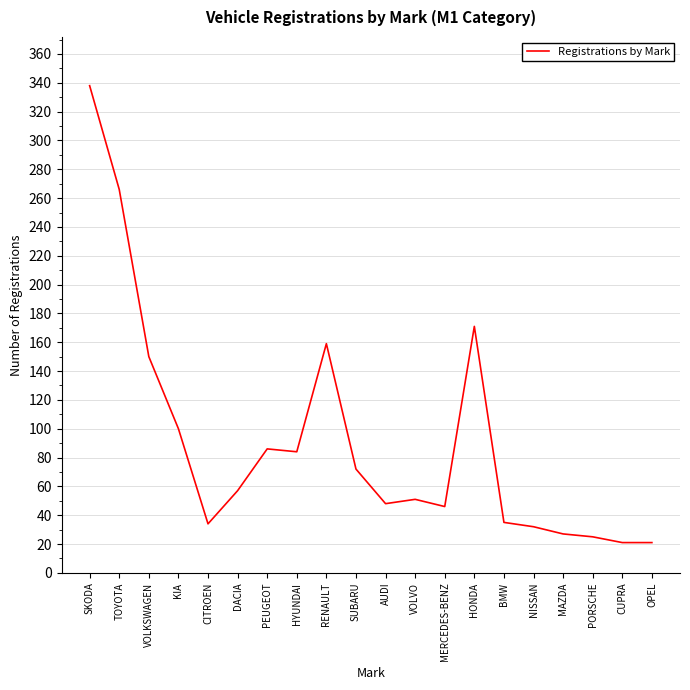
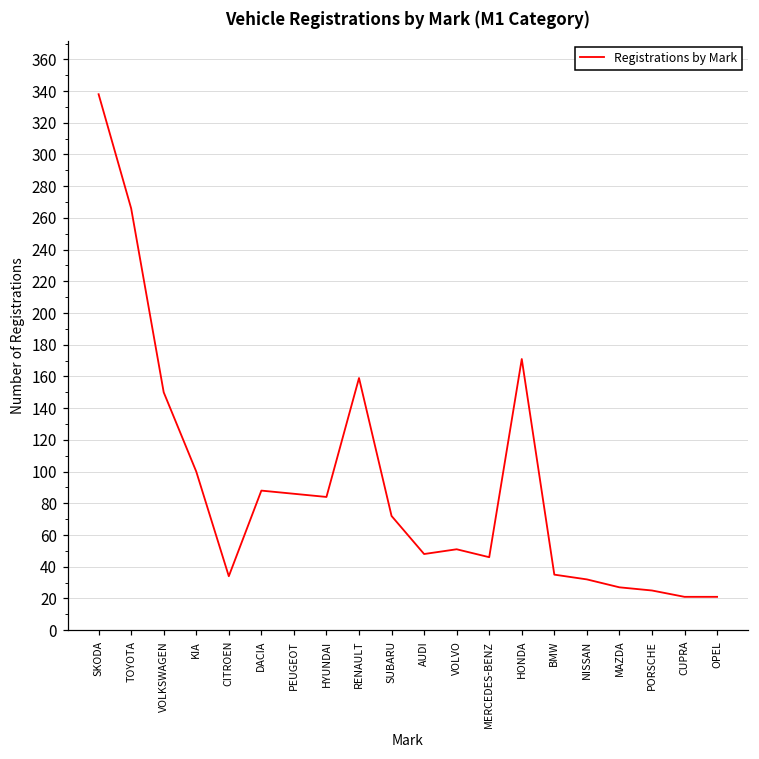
  {
    "SKODA": 338,
    "TOYOTA": 266,
    "VOLKSWAGEN": 150,
    "KIA": 100,
    "CITROEN": 34,
-   "DACIA": 57,
+   "DACIA": 88,
    "PEUGEOT": 86,
    "HYUNDAI": 84,
    "RENAULT": 159,
    "SUBARU": 72,
    "AUDI": 48,
    "VOLVO": 51,
    "MERCEDES-BENZ": 46,
    "HONDA": 171,
    "BMW": 35,
    "NISSAN": 32,
    "MAZDA": 27,
    "PORSCHE": 25,
    "CUPRA": 21,
    "OPEL": 21
  }
